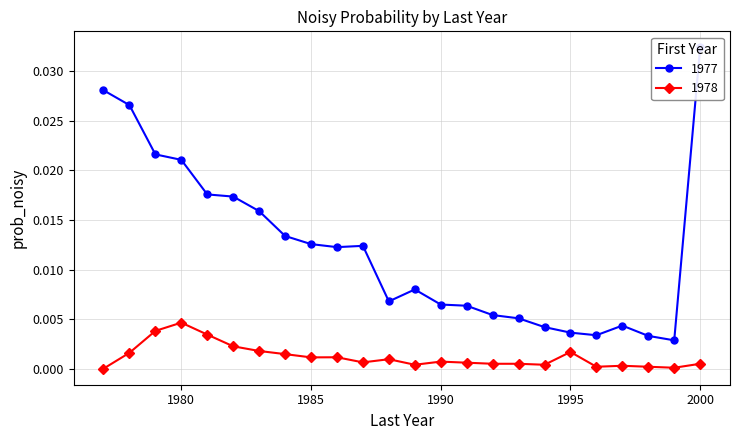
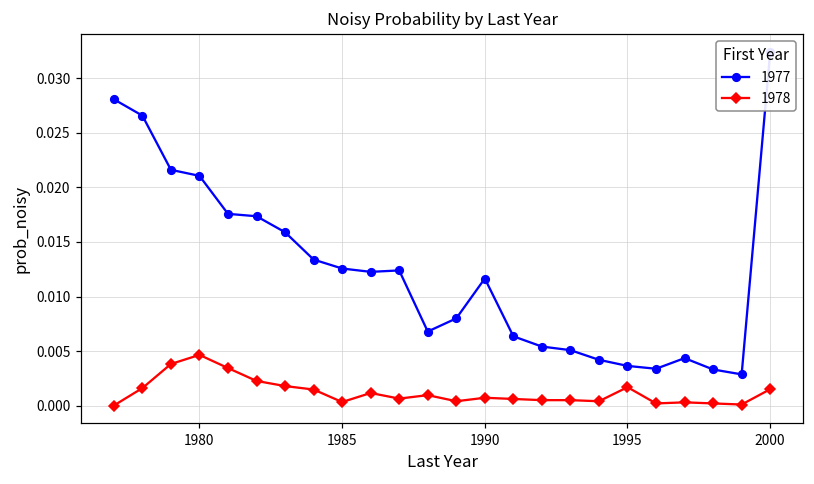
  {
    "1977": {
      "1980": 0.021,
      "1985": 0.013,
-     "1990": 0.006,
+     "1990": 0.012,
      "1995": 0.004
    },
    "1978": {
      "1980": 0.005,
-     "1985": 0.001,
+     "1985": 0.000,
      "1990": 0.001,
      "1995": 0.002,
-     "2000": 0.001
+     "2000": 0.002
    }
  }
